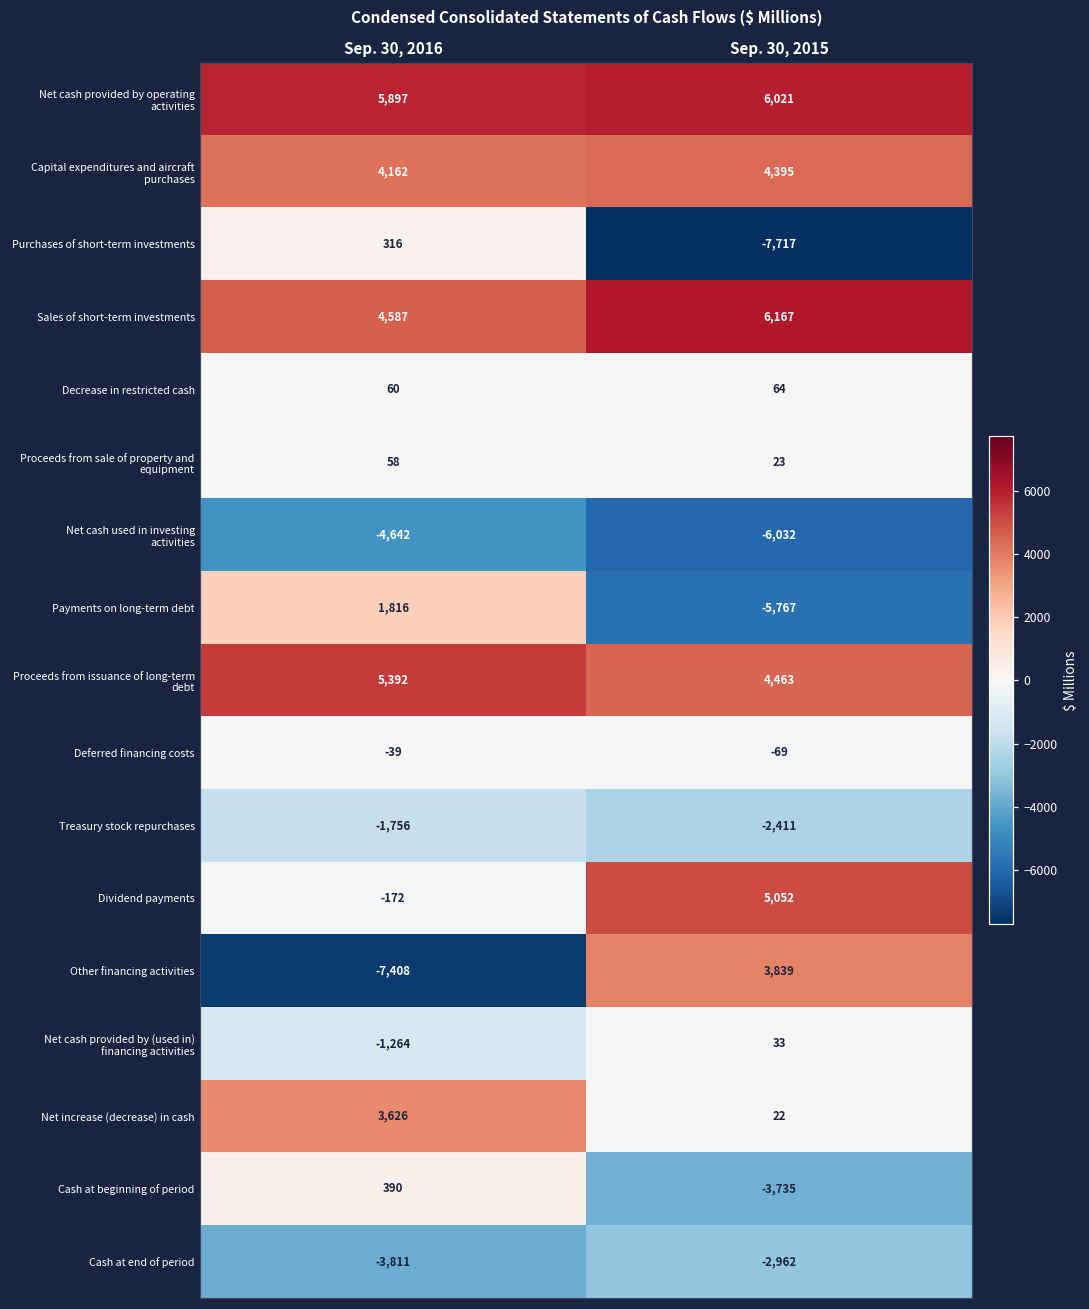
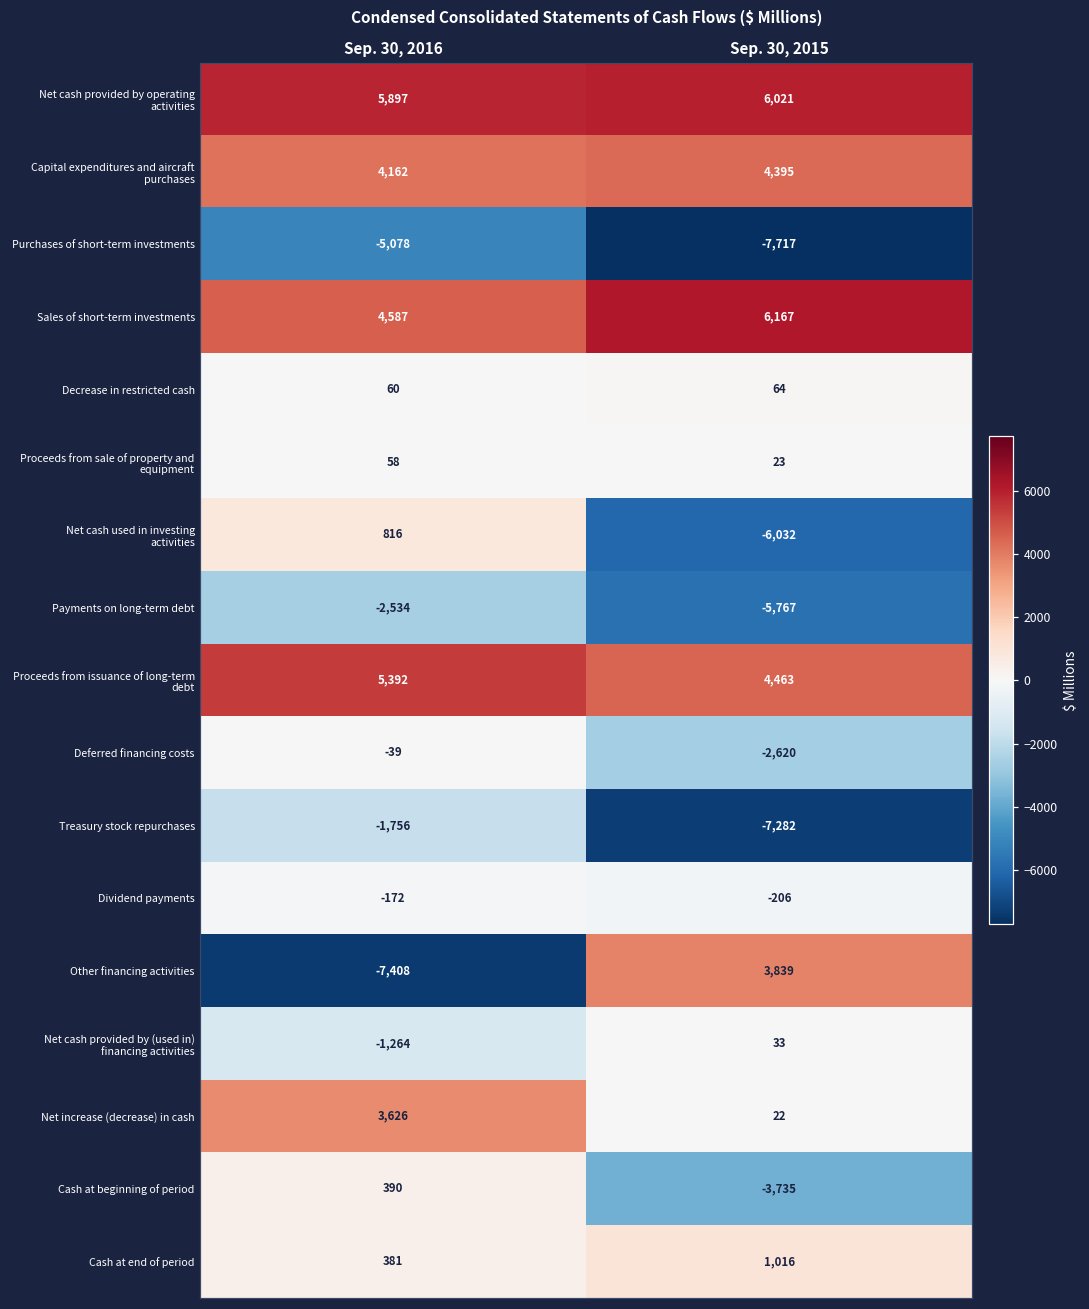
  {
    "Net cash provided by operating activities": {
      "Sep. 30, 2016": "5,897",
      "Sep. 30, 2015": "6,021"
    },
    "Capital expenditures and aircraft purchases": {
      "Sep. 30, 2016": "4,162",
      "Sep. 30, 2015": "4,395"
    },
    "Purchases of short-term investments": {
-     "Sep. 30, 2016": "316",
+     "Sep. 30, 2016": "-5,078",
      "Sep. 30, 2015": "-7,717"
    },
    "Sales of short-term investments": {
      "Sep. 30, 2016": "4,587",
      "Sep. 30, 2015": "6,167"
    },
    "Decrease in restricted cash": {
      "Sep. 30, 2016": "60",
      "Sep. 30, 2015": "64"
    },
    "Proceeds from sale of property and equipment": {
      "Sep. 30, 2016": "58",
      "Sep. 30, 2015": "23"
    },
    "Net cash used in investing activities": {
-     "Sep. 30, 2016": "-4,642",
+     "Sep. 30, 2016": "816",
      "Sep. 30, 2015": "-6,032"
    },
    "Payments on long-term debt": {
-     "Sep. 30, 2016": "1,816",
+     "Sep. 30, 2016": "-2,534",
      "Sep. 30, 2015": "-5,767"
    },
    "Proceeds from issuance of long-term debt": {
      "Sep. 30, 2016": "5,392",
      "Sep. 30, 2015": "4,463"
    },
    "Deferred financing costs": {
      "Sep. 30, 2016": "-39",
-     "Sep. 30, 2015": "-69"
+     "Sep. 30, 2015": "-2,620"
    },
    "Treasury stock repurchases": {
      "Sep. 30, 2016": "-1,756",
-     "Sep. 30, 2015": "-2,411"
+     "Sep. 30, 2015": "-7,282"
    },
    "Dividend payments": {
      "Sep. 30, 2016": "-172",
-     "Sep. 30, 2015": "5,052"
+     "Sep. 30, 2015": "-206"
    },
    "Other financing activities": {
      "Sep. 30, 2016": "-7,408",
      "Sep. 30, 2015": "3,839"
    },
    "Net cash provided by (used in) financing activities": {
      "Sep. 30, 2016": "-1,264",
      "Sep. 30, 2015": "33"
    },
    "Net increase (decrease) in cash": {
      "Sep. 30, 2016": "3,626",
      "Sep. 30, 2015": "22"
    },
    "Cash at beginning of period": {
      "Sep. 30, 2016": "390",
      "Sep. 30, 2015": "-3,735"
    },
    "Cash at end of period": {
-     "Sep. 30, 2016": "-3,811",
-     "Sep. 30, 2015": "-2,962"
+     "Sep. 30, 2016": "381",
+     "Sep. 30, 2015": "1,016"
    }
  }
